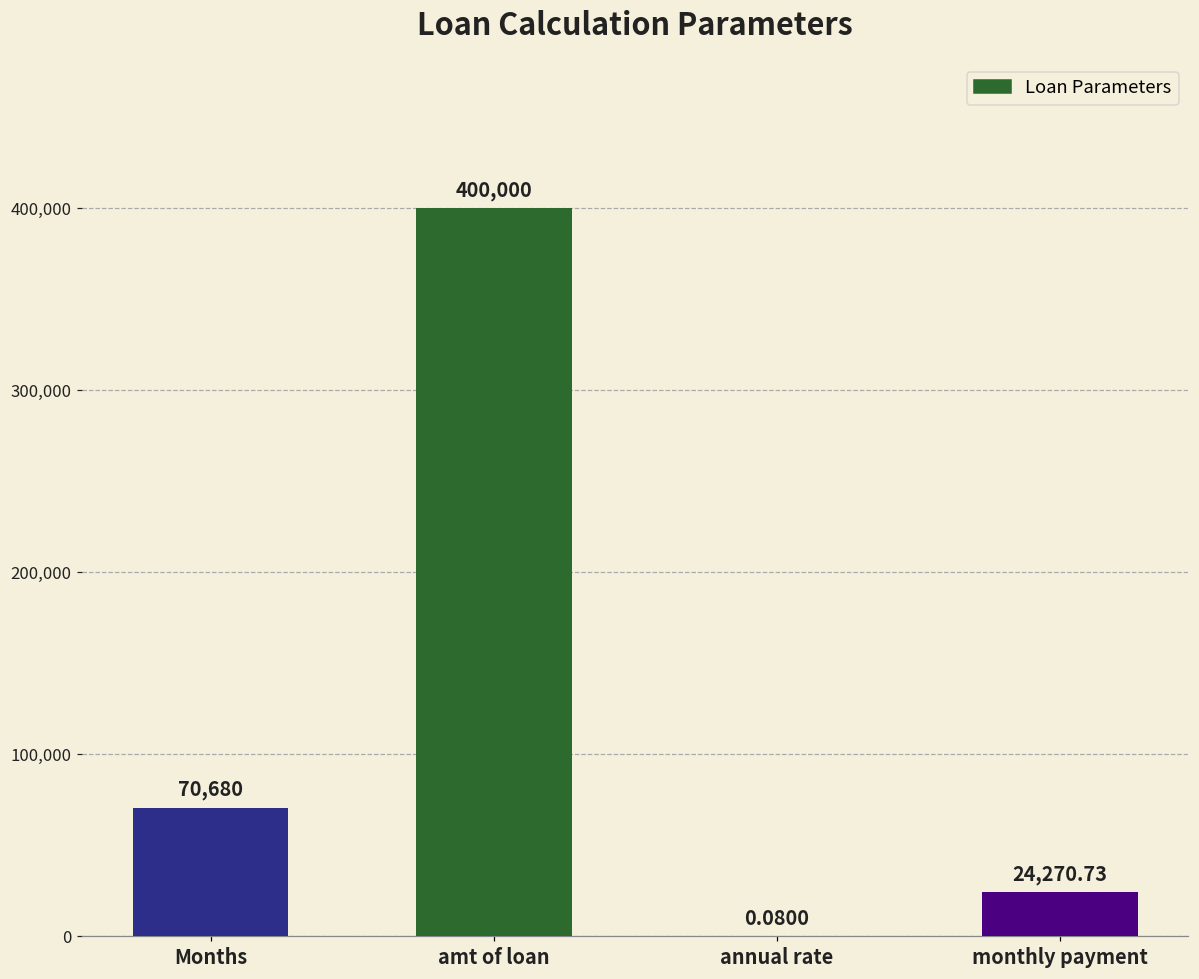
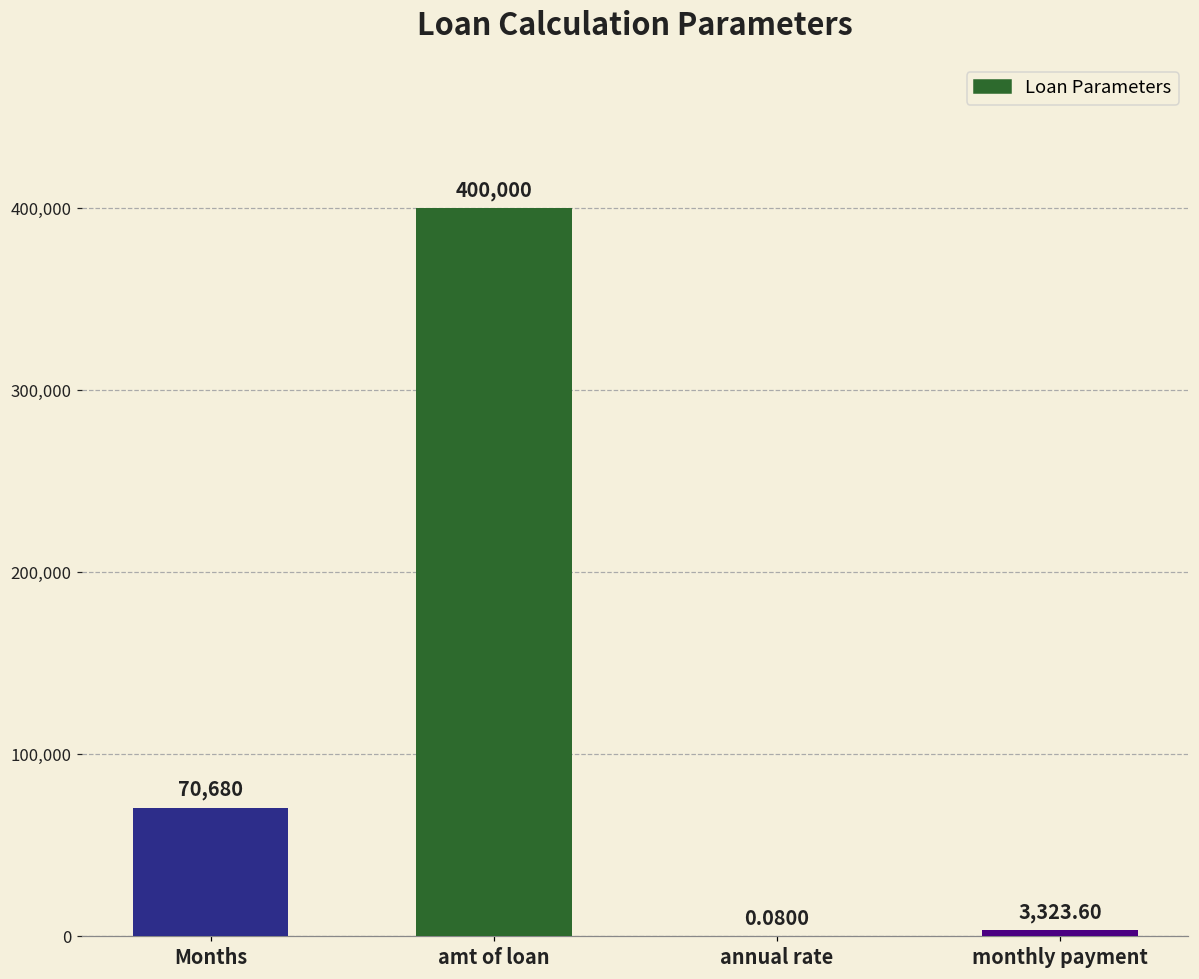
  {
    "Months": "70,680",
    "amt of loan": "400,000",
    "annual rate": "0.0800",
-   "monthly payment": "24,270.73"
+   "monthly payment": "3,323.60"
  }
